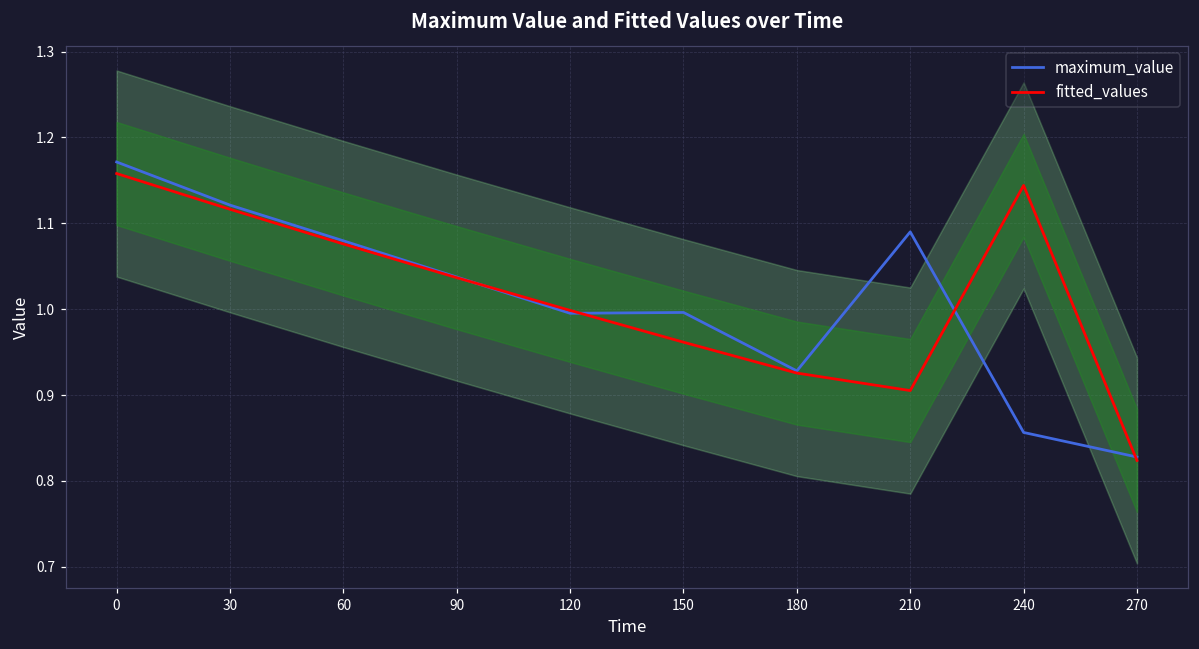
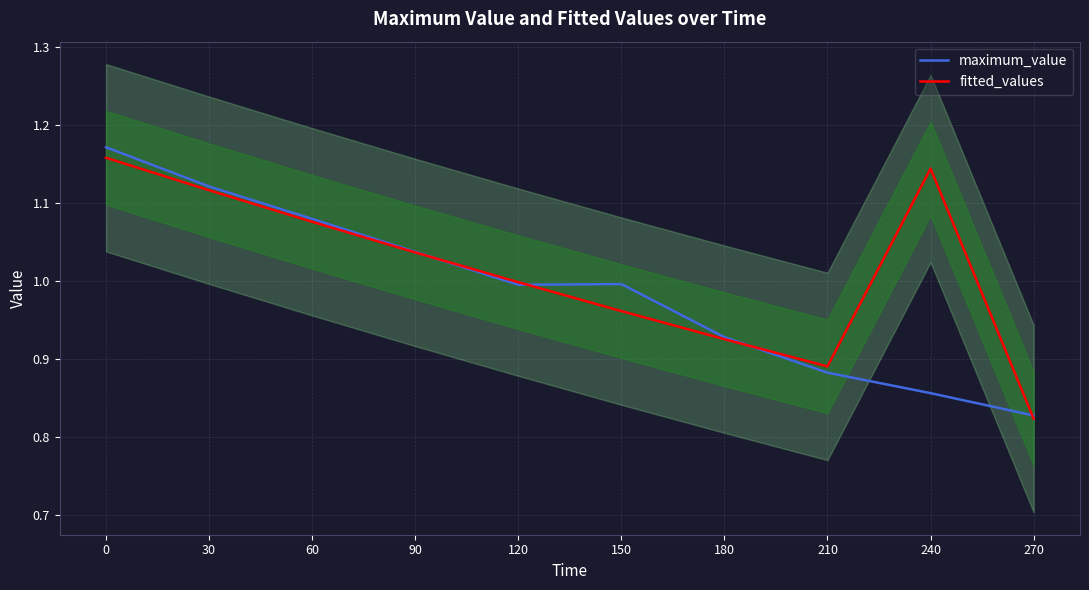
  {
    "maximum_value": {
      "0": 1.17,
      "30": 1.12,
      "60": 1.08,
      "120": 1.00,
      "150": 1.00,
-     "210": 1.09,
+     "210": 0.88,
      "240": 0.86,
      "270": 0.83
    },
    "fitted_values": {
      "0": 1.16,
      "30": 1.12,
      "60": 1.08,
      "120": 1.00,
      "150": 0.96,
-     "210": 0.91,
+     "210": 0.89,
      "240": 1.14,
      "270": 0.82
    }
  }
